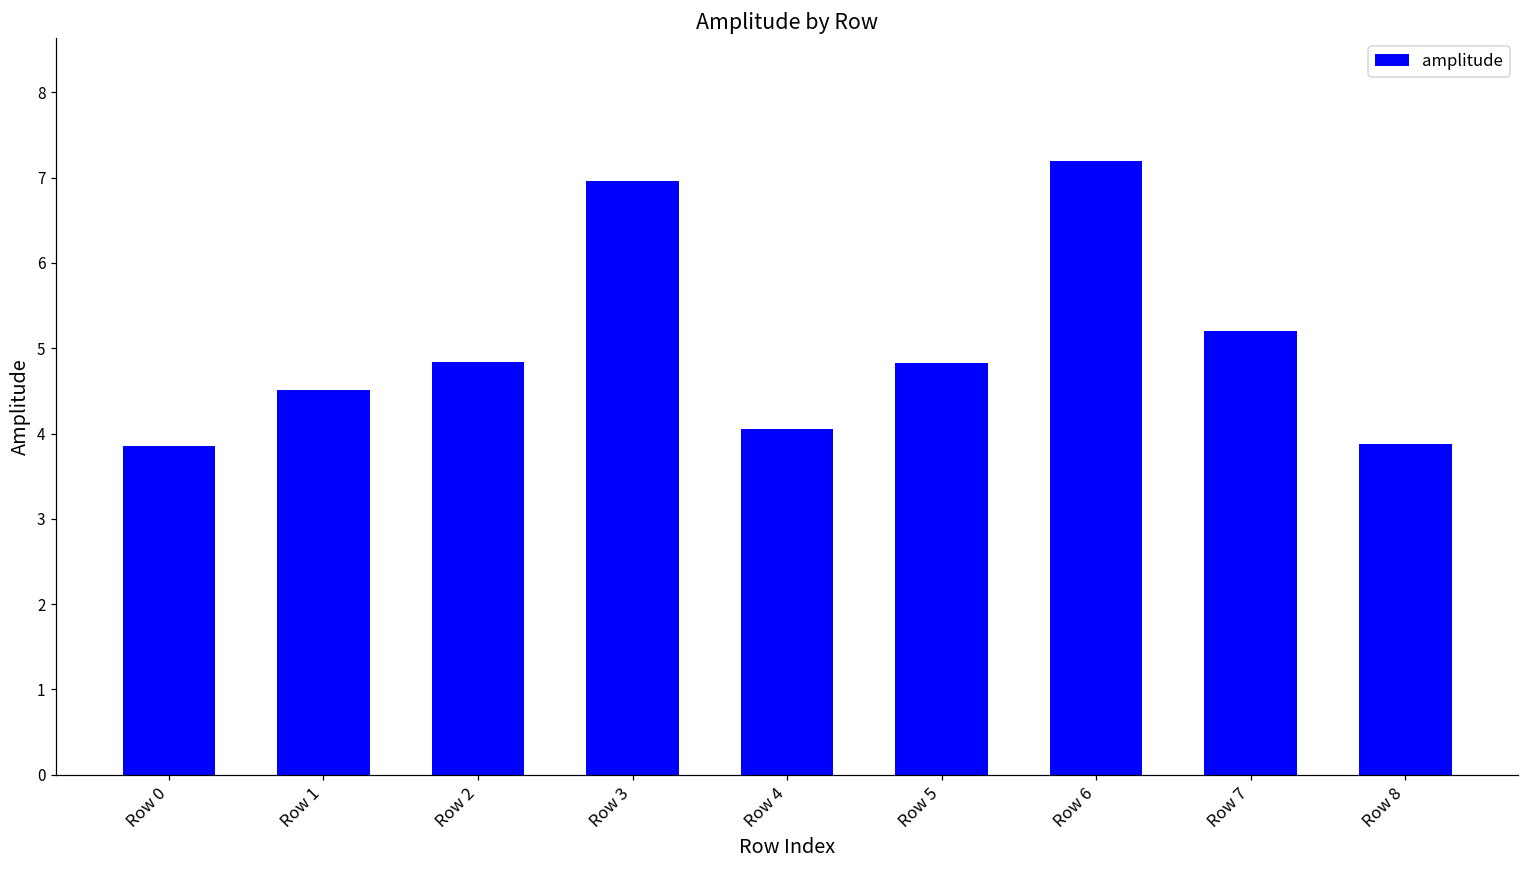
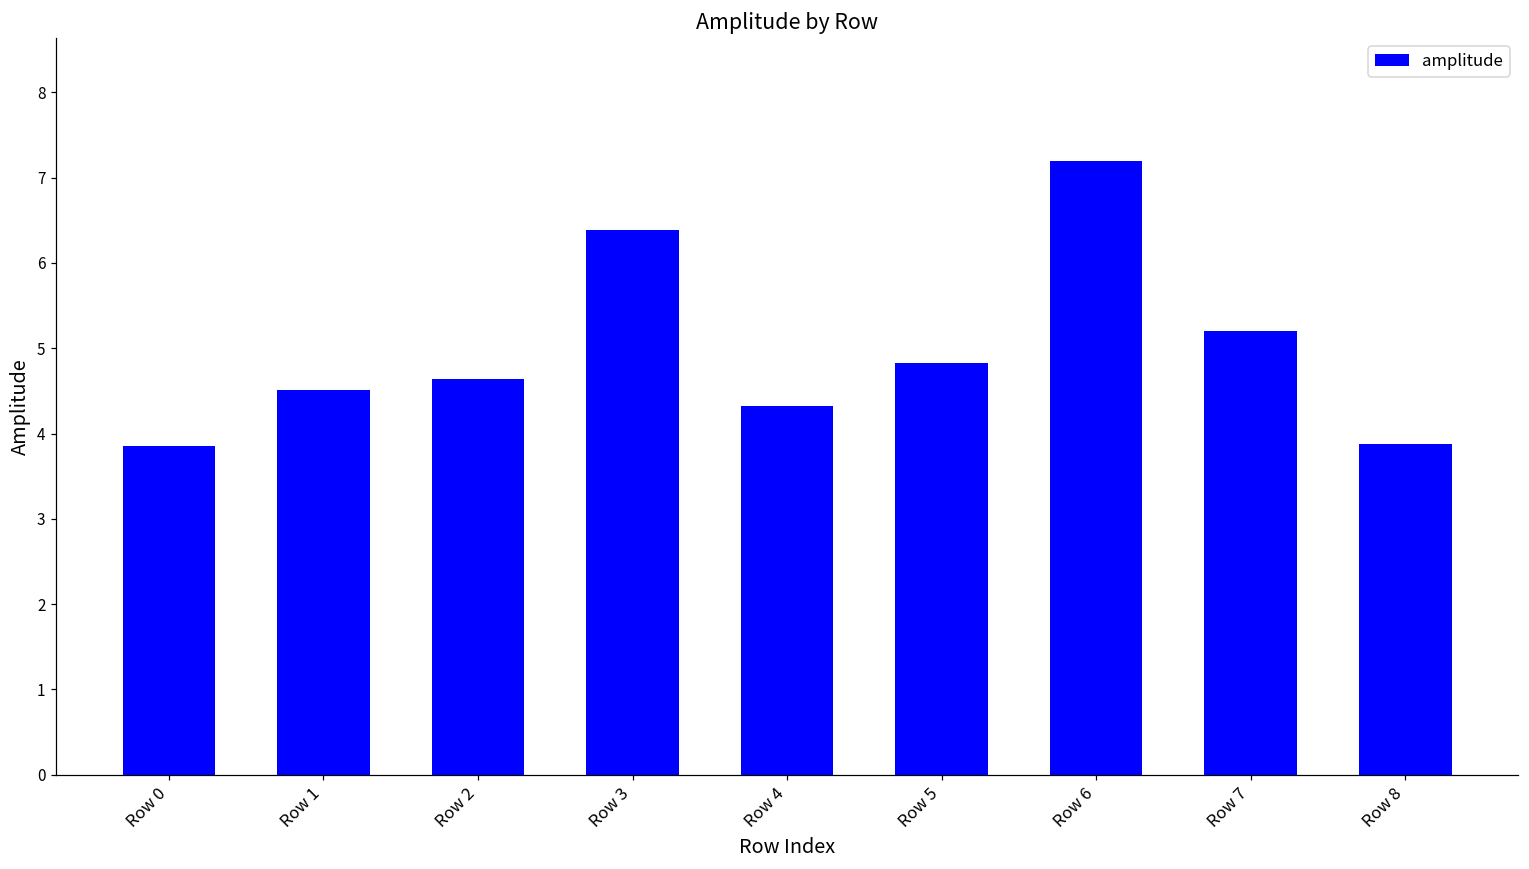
  {
    "Row 0": 3.9,
    "Row 1": 4.5,
-   "Row 2": 4.8,
-   "Row 3": 7.0,
-   "Row 4": 4.1,
+   "Row 2": 4.6,
+   "Row 3": 6.4,
+   "Row 4": 4.3,
    "Row 5": 4.8,
    "Row 6": 7.2,
    "Row 7": 5.2,
    "Row 8": 3.9
  }
